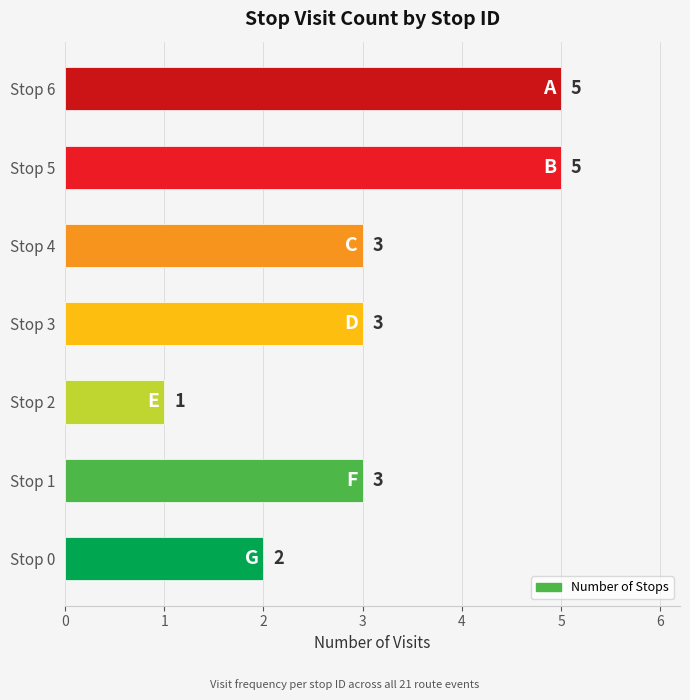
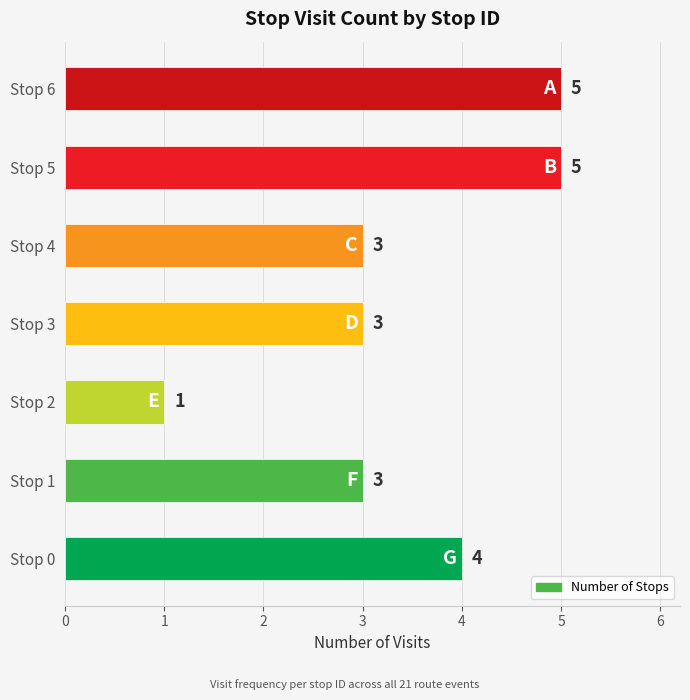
  {
    "Stop 6": 5,
    "Stop 5": 5,
    "Stop 4": 3,
    "Stop 3": 3,
    "Stop 2": 1,
    "Stop 1": 3,
-   "Stop 0": 2
+   "Stop 0": 4
  }
